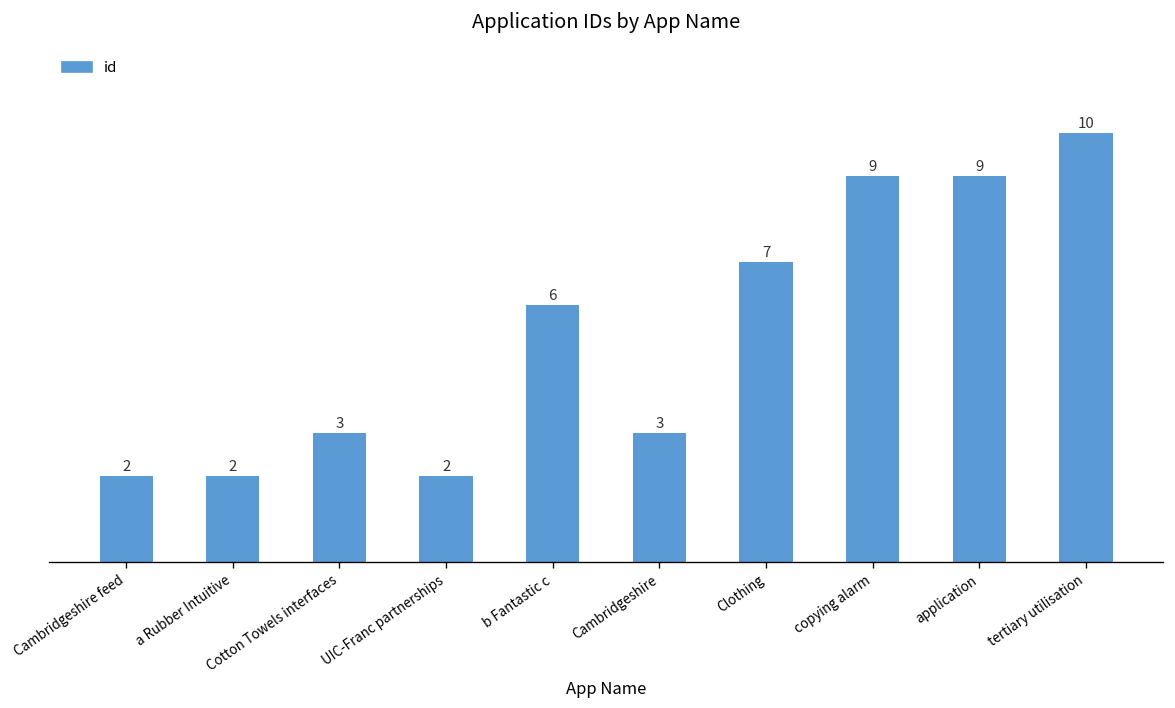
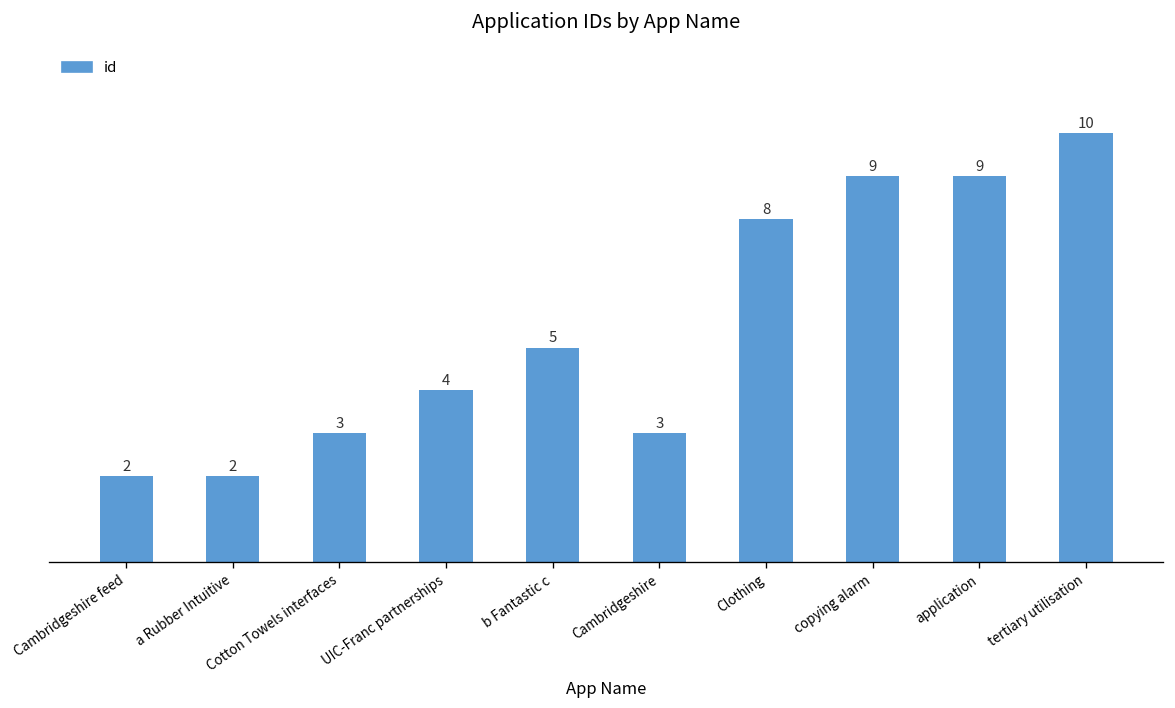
  {
    "Cambridgeshire feed": 2,
    "a Rubber Intuitive": 2,
    "Cotton Towels interfaces": 3,
-   "UIC-Franc partnerships": 2,
-   "b Fantastic c": 6,
+   "UIC-Franc partnerships": 4,
+   "b Fantastic c": 5,
    "Cambridgeshire": 3,
-   "Clothing": 7,
+   "Clothing": 8,
    "copying alarm": 9,
    "application": 9,
    "tertiary utilisation": 10
  }
